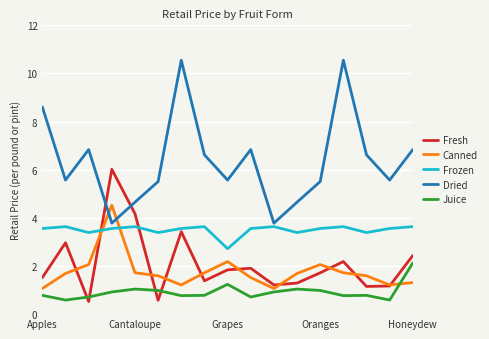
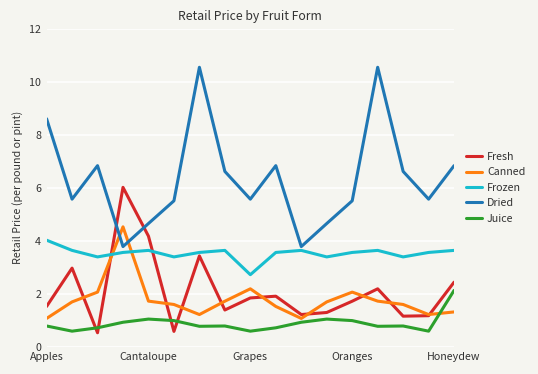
  {
    "Fresh": {
      "Apples": 1.5,
      "Grapes": 1.8,
      "Honeydew": 2.4
    },
    "Canned": {
      "Apples": 1.1,
      "Grapes": 2.2,
      "Honeydew": 1.3
    },
    "Frozen": {
-     "Apples": 3.6,
+     "Apples": 4.0,
      "Grapes": 2.7,
      "Honeydew": 3.6
    },
    "Dried": {
      "Apples": 8.6,
      "Grapes": 5.6,
      "Honeydew": 6.8
    },
    "Juice": {
      "Apples": 0.8,
-     "Grapes": 1.2,
+     "Grapes": 0.6,
      "Honeydew": 2.1
    }
  }
